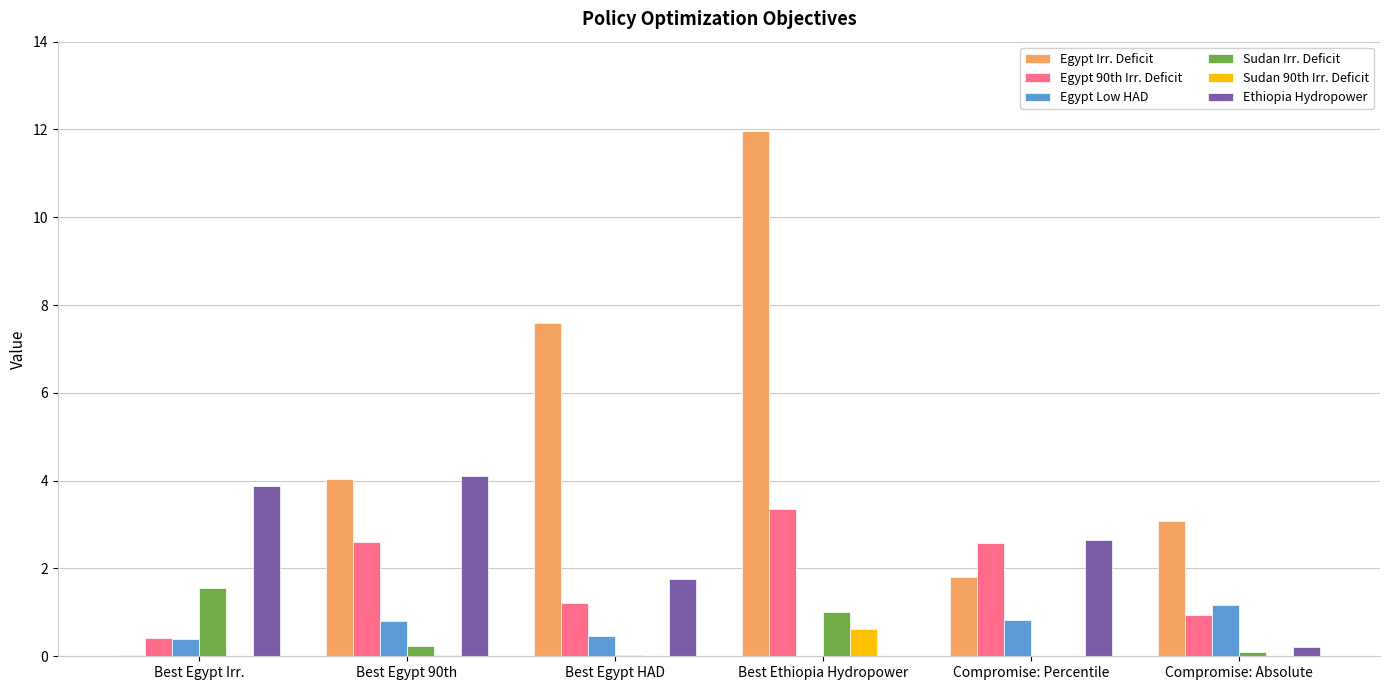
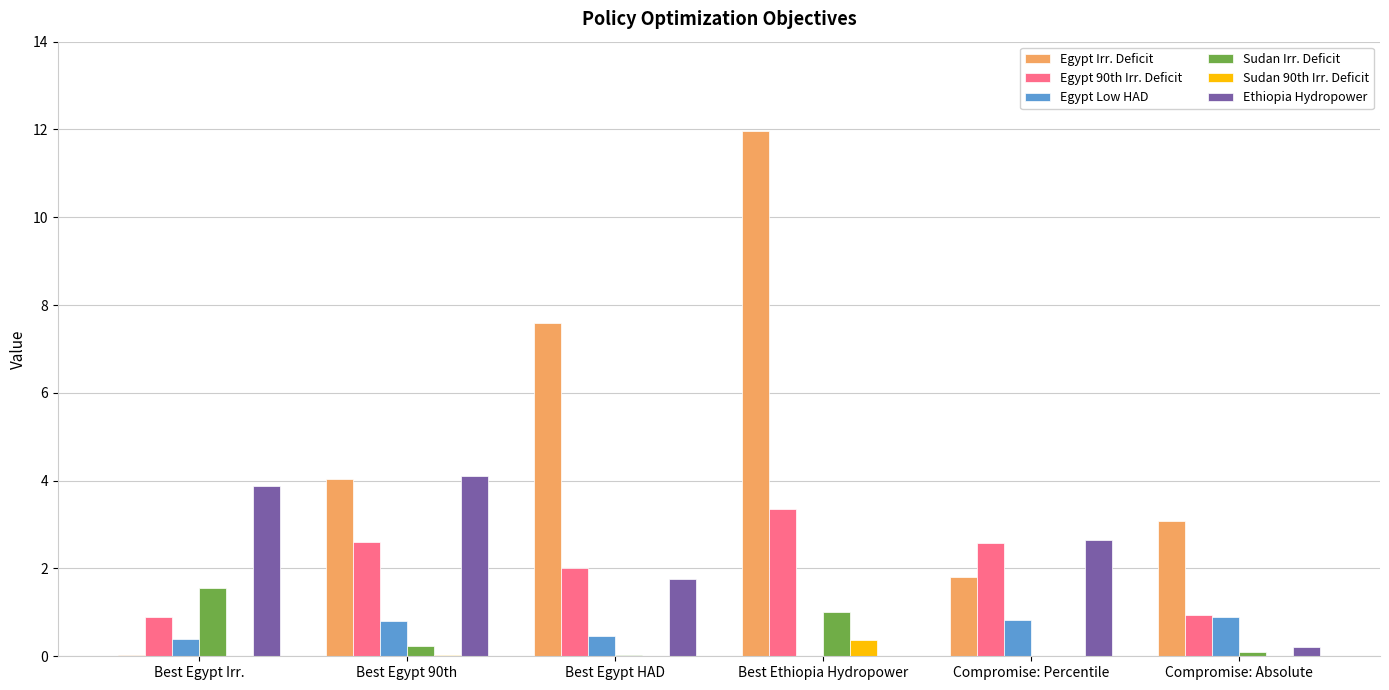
  {
    "Egypt Irr. Deficit": {
      "Best Egypt 90th": 4.0,
      "Best Egypt HAD": 7.6,
      "Best Ethiopia Hydropower": 12.0,
      "Compromise: Percentile": 1.8,
      "Compromise: Absolute": 3.1
    },
    "Egypt 90th Irr. Deficit": {
-     "Best Egypt Irr.": 0.4,
+     "Best Egypt Irr.": 0.9,
      "Best Egypt 90th": 2.6,
-     "Best Egypt HAD": 1.2,
+     "Best Egypt HAD": 2.0,
      "Best Ethiopia Hydropower": 3.3,
      "Compromise: Percentile": 2.6,
      "Compromise: Absolute": 0.9
    },
    "Egypt Low HAD": {
      "Best Egypt Irr.": 0.4,
      "Best Egypt 90th": 0.8,
      "Best Egypt HAD": 0.5,
      "Best Ethiopia Hydropower": 0.0,
      "Compromise: Percentile": 0.8,
-     "Compromise: Absolute": 1.2
+     "Compromise: Absolute": 0.9
    },
    "Sudan Irr. Deficit": {
      "Best Egypt Irr.": 1.6,
      "Best Egypt 90th": 0.2,
      "Best Ethiopia Hydropower": 1.0,
      "Compromise: Absolute": 0.1
    },
    "Sudan 90th Irr. Deficit": {
      "Best Egypt Irr.": 0.0,
      "Best Egypt HAD": 0.0,
-     "Best Ethiopia Hydropower": 0.6,
+     "Best Ethiopia Hydropower": 0.4,
      "Compromise: Percentile": 0.0,
      "Compromise: Absolute": 0.0
    },
    "Ethiopia Hydropower": {
      "Best Egypt Irr.": 3.9,
      "Best Egypt 90th": 4.1,
      "Best Egypt HAD": 1.8,
      "Best Ethiopia Hydropower": 0.0,
      "Compromise: Percentile": 2.7,
      "Compromise: Absolute": 0.2
    }
  }
